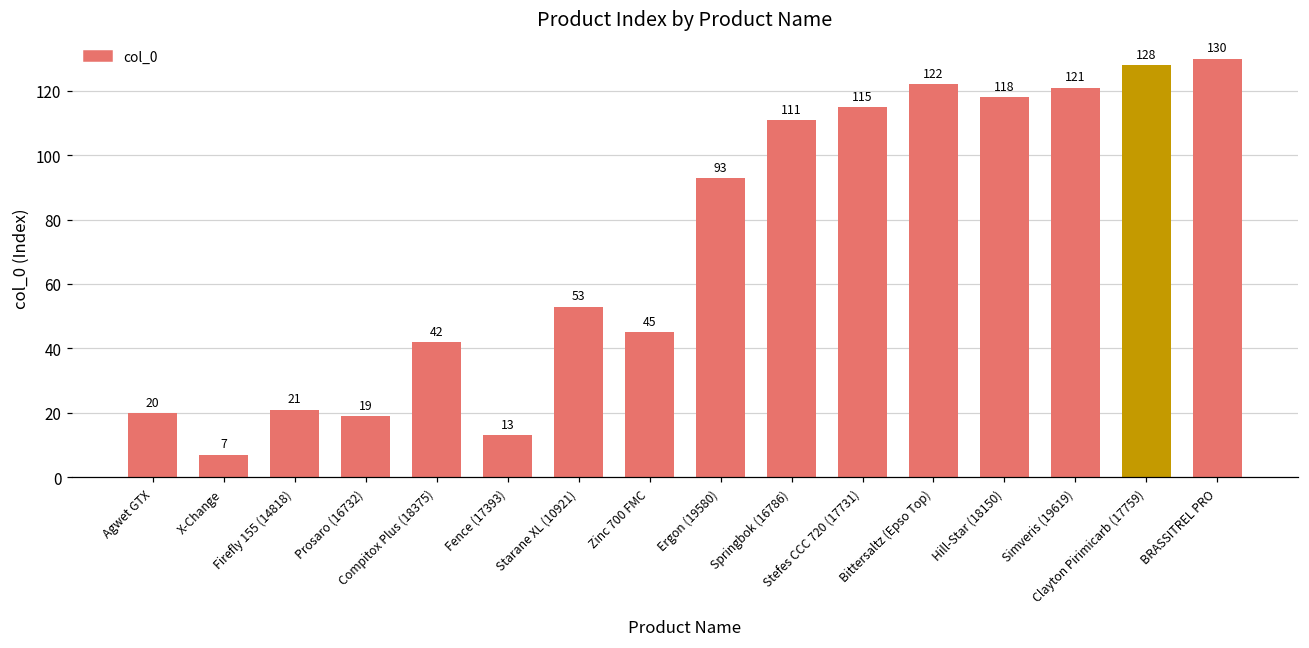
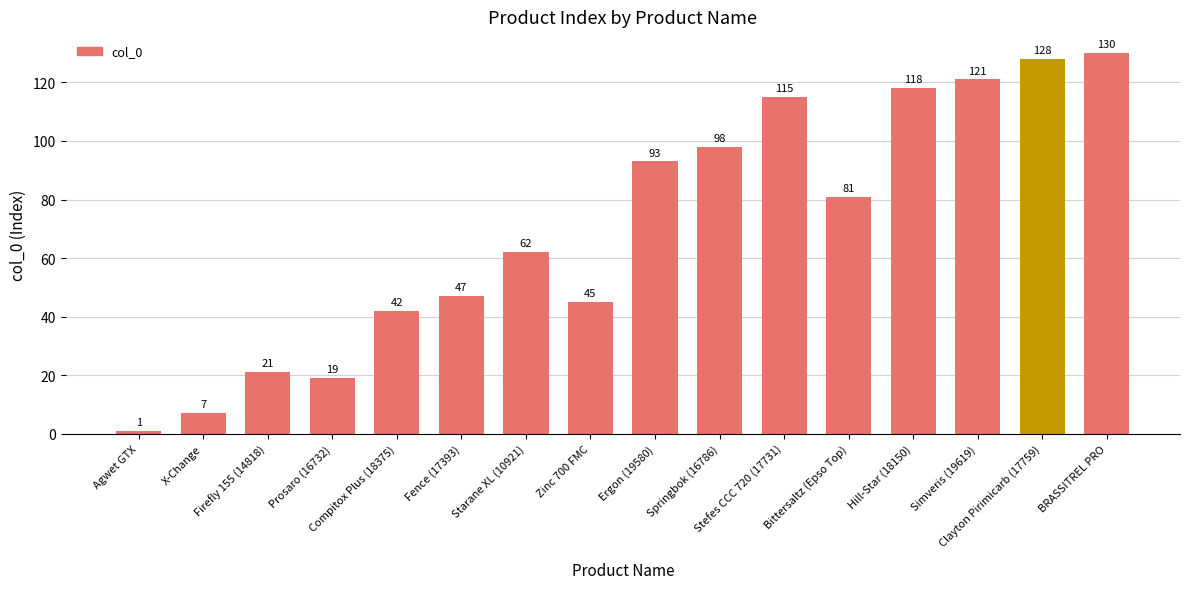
  {
-   "Agwet GTX": 20,
+   "Agwet GTX": 1,
    "X-Change": 7,
    "Firefly 155 (14818)": 21,
    "Prosaro (16732)": 19,
    "Compitox Plus (18375)": 42,
-   "Fence (17393)": 13,
-   "Starane XL (10921)": 53,
+   "Fence (17393)": 47,
+   "Starane XL (10921)": 62,
    "Zinc 700 FMC": 45,
    "Ergon (19580)": 93,
-   "Springbok (16786)": 111,
+   "Springbok (16786)": 98,
    "Stefes CCC 720 (17731)": 115,
-   "Bittersaltz (Epso Top)": 122,
+   "Bittersaltz (Epso Top)": 81,
    "Hill-Star (18150)": 118,
    "Simveris (19619)": 121,
    "Clayton Pirimicarb (17759)": 128,
    "BRASSITREL PRO": 130
  }
